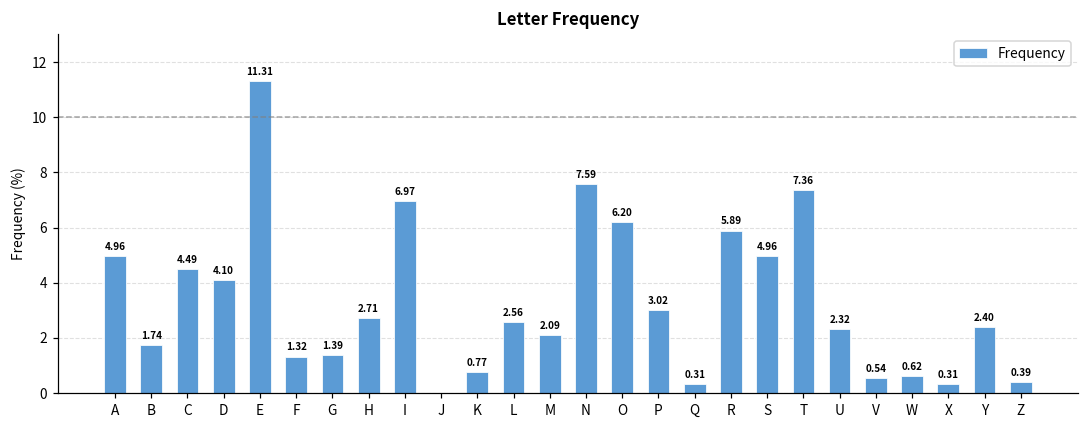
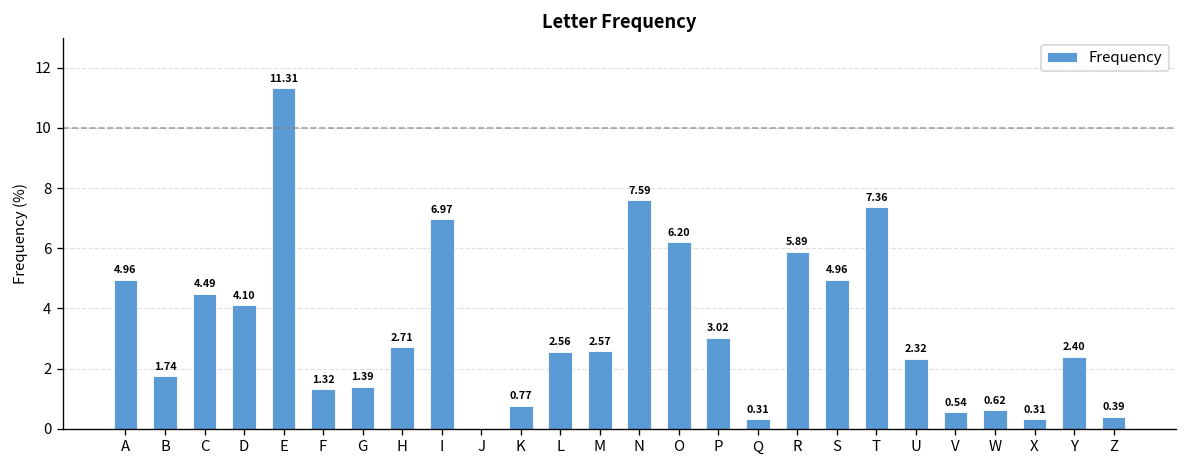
  {
    "A": 4.96,
    "B": 1.74,
    "C": 4.49,
    "D": 4.10,
    "E": 11.31,
    "F": 1.32,
    "G": 1.39,
    "H": 2.71,
    "I": 6.97,
    "K": 0.77,
    "L": 2.56,
-   "M": 2.09,
+   "M": 2.57,
    "N": 7.59,
    "O": 6.20,
    "P": 3.02,
    "Q": 0.31,
    "R": 5.89,
    "S": 4.96,
    "T": 7.36,
    "U": 2.32,
    "V": 0.54,
    "W": 0.62,
    "X": 0.31,
    "Y": 2.40,
    "Z": 0.39
  }
